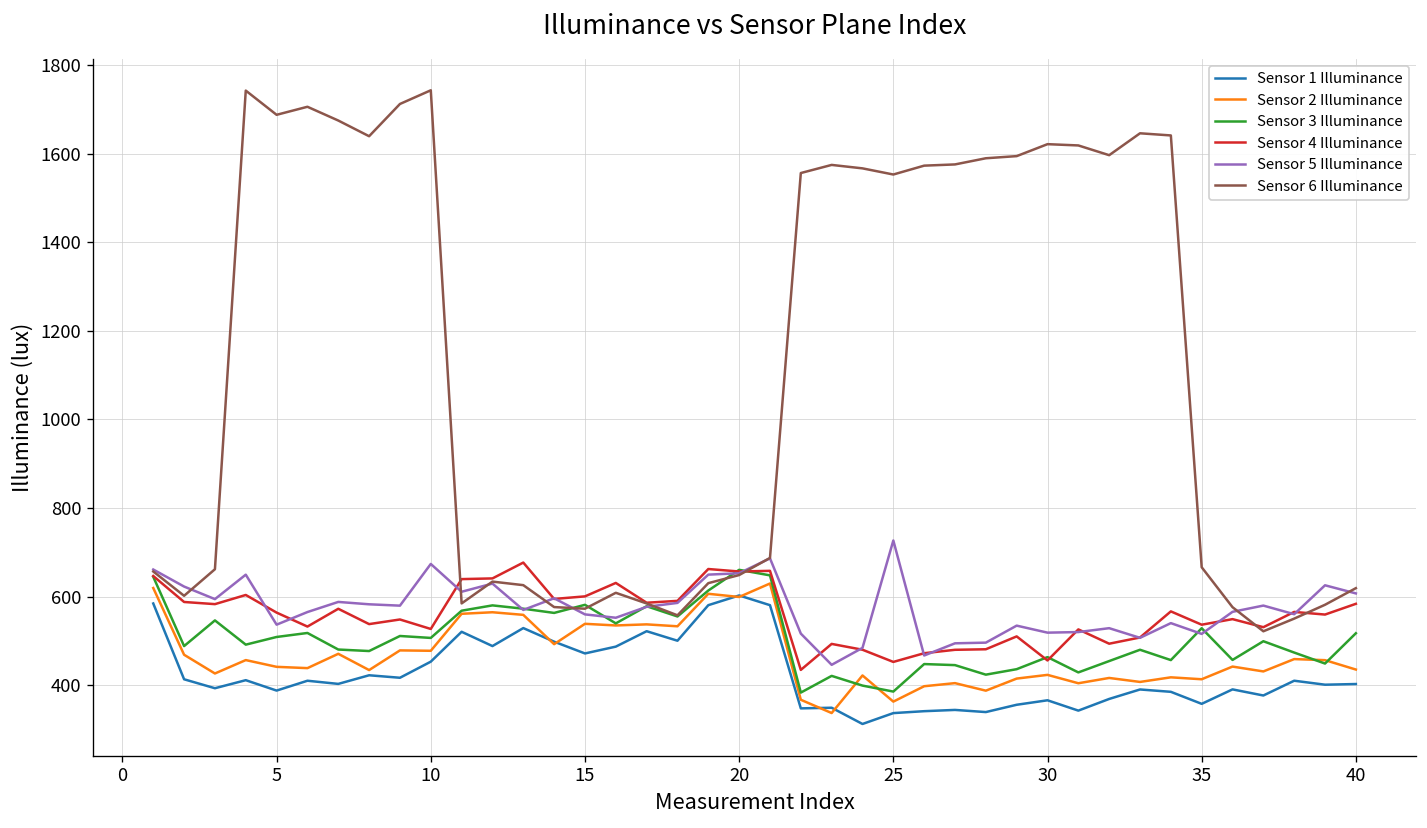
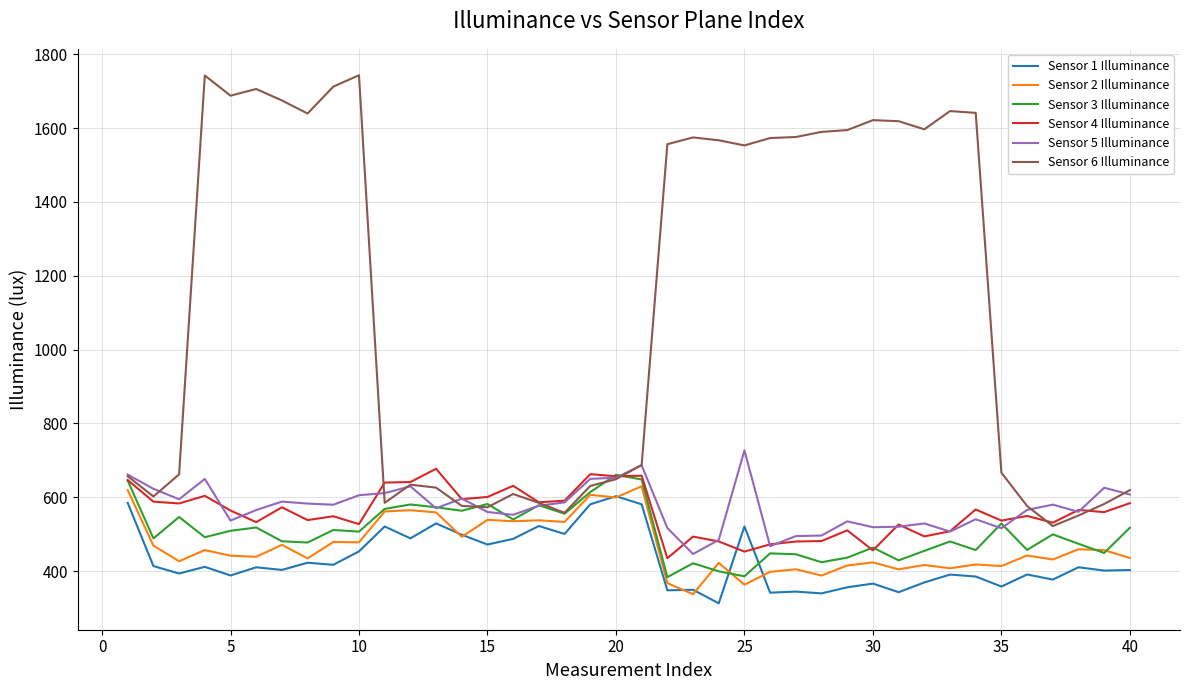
  {
    "Sensor 1 Illuminance": {
      "5": 390,
      "10": 450,
      "15": 470,
-     "25": 340,
+     "25": 520,
      "30": 370,
      "35": 360,
      "40": 400
    },
    "Sensor 2 Illuminance": {
      "5": 440,
      "10": 480,
      "15": 540,
      "25": 360,
      "30": 420,
      "35": 410,
      "40": 440
    },
    "Sensor 3 Illuminance": {
      "5": 510,
      "10": 510,
      "15": 580,
      "25": 390,
      "30": 460,
      "35": 530,
      "40": 520
    },
    "Sensor 4 Illuminance": {
      "5": 560,
      "10": 530,
      "15": 600,
      "25": 450,
      "30": 460,
      "35": 540,
      "40": 580
    },
    "Sensor 5 Illuminance": {
      "5": 540,
-     "10": 670,
+     "10": 610,
      "15": 560,
      "25": 730,
      "30": 520,
      "35": 520,
      "40": 610
    },
    "Sensor 6 Illuminance": {
      "5": 1690,
      "10": 1740,
      "15": 570,
      "25": 1550,
      "30": 1620,
      "35": 670,
      "40": 620
    }
  }
